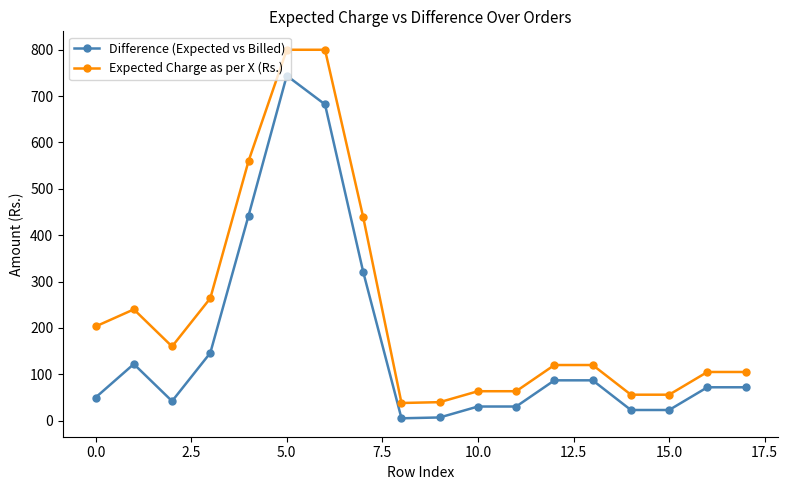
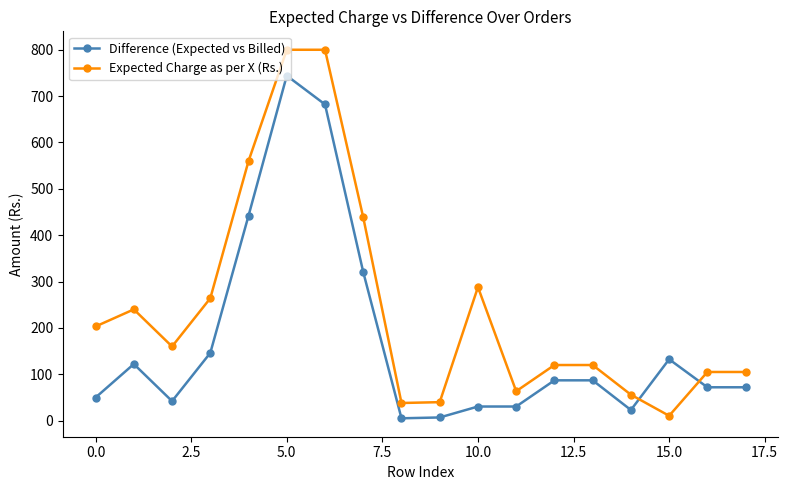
  {
    "Difference (Expected vs Billed)": {
      "0.0": 50,
      "10.0": 30,
-     "15.0": 20
+     "15.0": 130
    },
    "Expected Charge as per X (Rs.)": {
      "0.0": 200,
-     "10.0": 60,
-     "15.0": 60
+     "10.0": 290,
+     "15.0": 10
    }
  }
